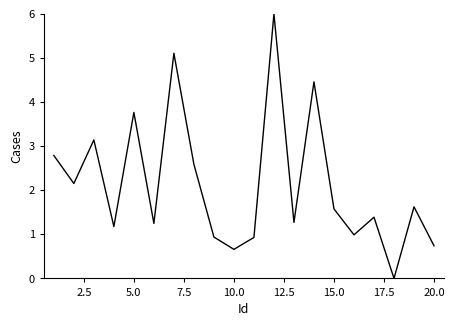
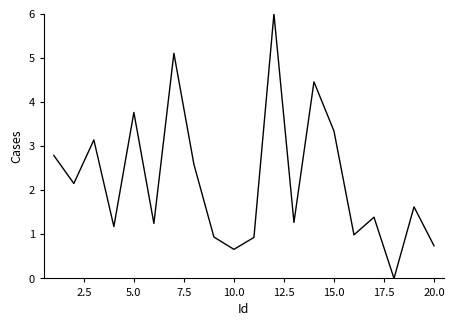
  {
    "5.0": 3.8,
    "10.0": 0.7,
-   "15.0": 1.6,
+   "15.0": 3.3,
    "20.0": 0.7
  }
